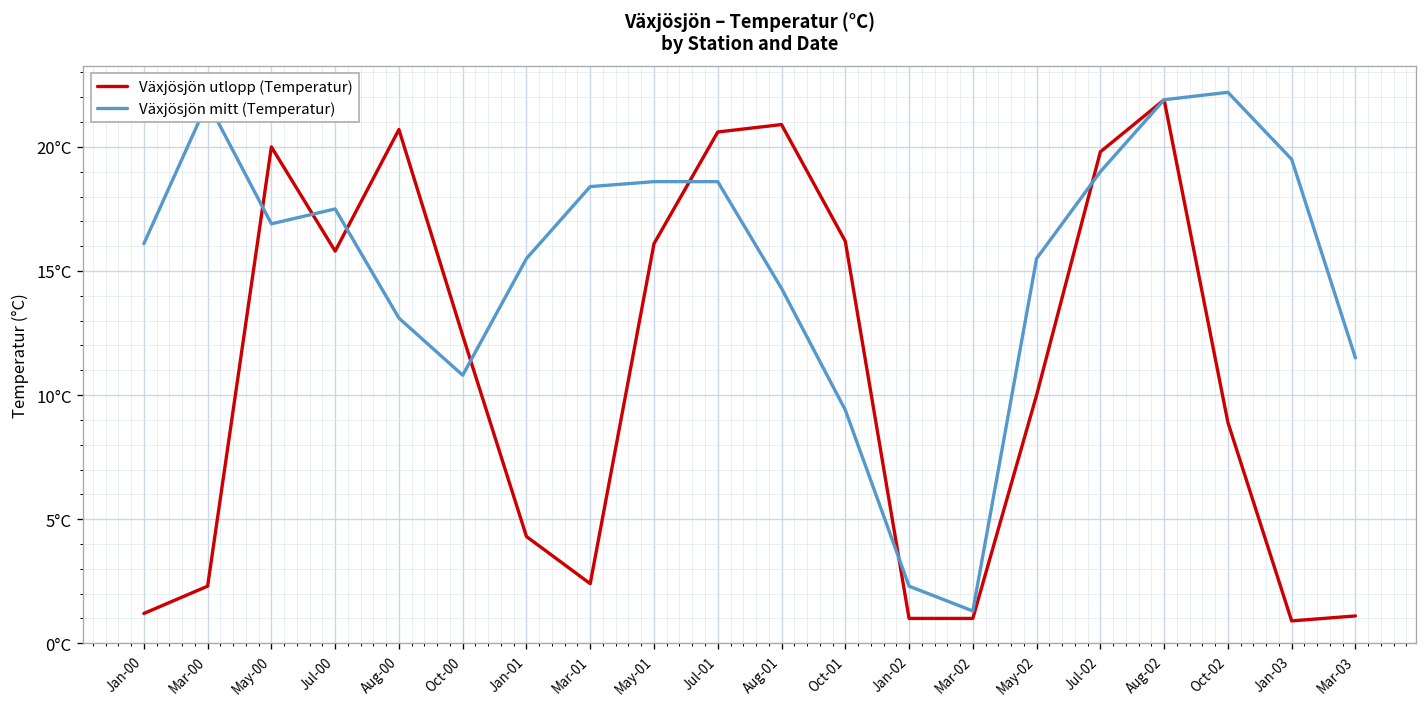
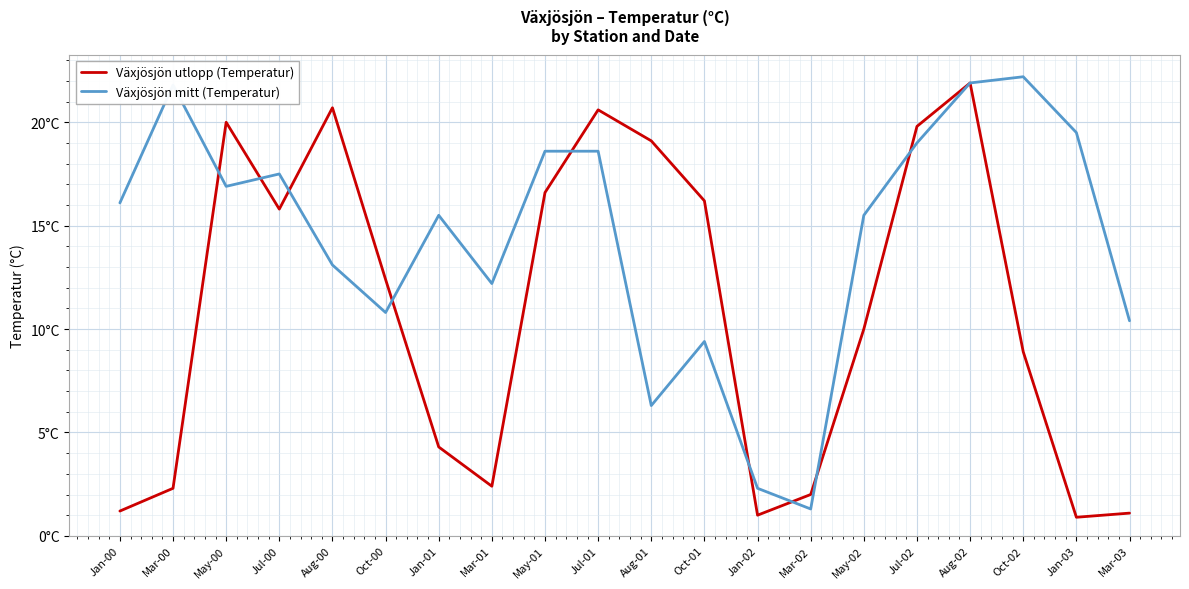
  {
    "Växjösjön utlopp (Temperatur)": {
      "Jan-00": "1.2°C",
      "Mar-00": "2.3°C",
      "May-00": "20.0°C",
      "Jul-00": "15.8°C",
      "Aug-00": "20.7°C",
      "Oct-00": "12.4°C",
      "Jan-01": "4.3°C",
      "Mar-01": "2.4°C",
-     "May-01": "16.1°C",
+     "May-01": "16.6°C",
      "Jul-01": "20.6°C",
-     "Aug-01": "20.9°C",
+     "Aug-01": "19.1°C",
      "Oct-01": "16.2°C",
      "Jan-02": "1.0°C",
-     "Mar-02": "1°C",
+     "Mar-02": "2°C",
      "May-02": "10.0°C",
      "Jul-02": "19.8°C",
      "Oct-02": "8.9°C",
      "Jan-03": "0.9°C",
      "Mar-03": "1.1°C"
    },
    "Växjösjön mitt (Temperatur)": {
      "Jan-00": "16.1°C",
      "May-00": "16.9°C",
      "Jul-00": "17.5°C",
      "Aug-00": "13.1°C",
      "Oct-00": "10.8°C",
      "Jan-01": "15.5°C",
-     "Mar-01": "18.4°C",
+     "Mar-01": "12.2°C",
      "May-01": "18.6°C",
      "Jul-01": "18.6°C",
-     "Aug-01": "14.3°C",
+     "Aug-01": "6.3°C",
      "Oct-01": "9.4°C",
      "Jan-02": "2.3°C",
      "Mar-02": "1.3°C",
      "May-02": "15.5°C",
      "Jul-02": "19.0°C",
      "Oct-02": "22.2°C",
      "Jan-03": "19.5°C",
-     "Mar-03": "11.5°C"
+     "Mar-03": "10.4°C"
    }
  }
